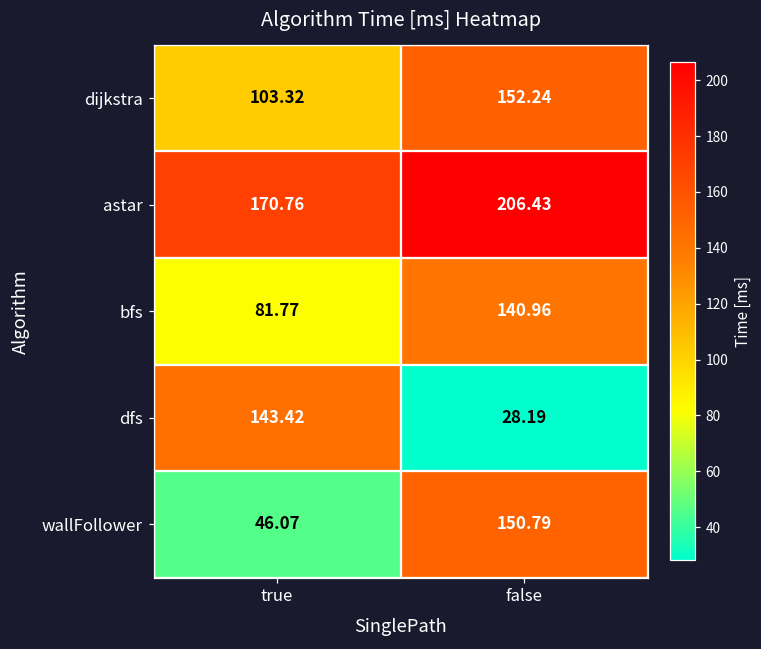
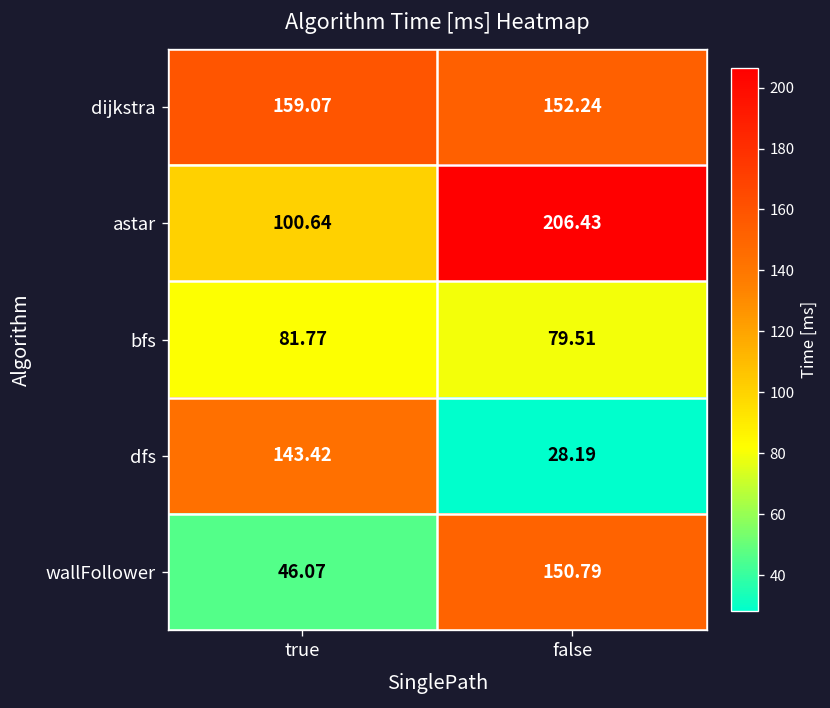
  {
    "dijkstra": {
-     "true": 103.32,
+     "true": 159.07,
      "false": 152.24
    },
    "astar": {
-     "true": 170.76,
+     "true": 100.64,
      "false": 206.43
    },
    "bfs": {
      "true": 81.77,
-     "false": 140.96
+     "false": 79.51
    },
    "dfs": {
      "true": 143.42,
      "false": 28.19
    },
    "wallFollower": {
      "true": 46.07,
      "false": 150.79
    }
  }
